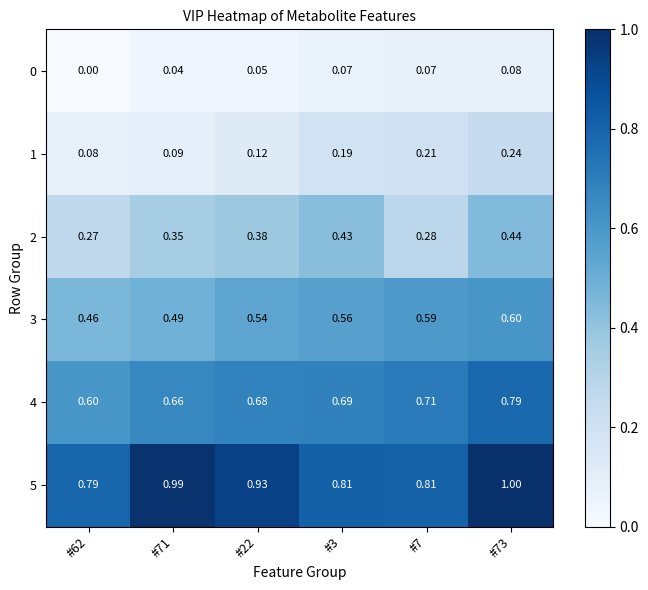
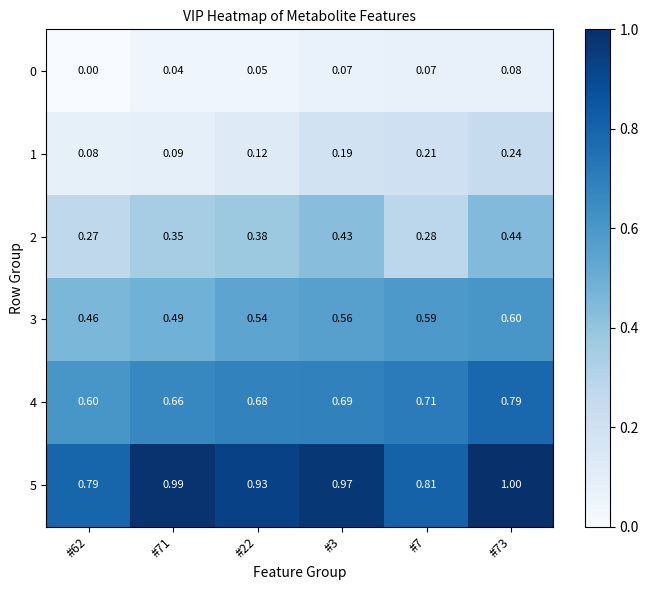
  {
    "0": {
      "#62": 0.00,
      "#71": 0.04,
      "#22": 0.05,
      "#3": 0.07,
      "#7": 0.07,
      "#73": 0.08
    },
    "1": {
      "#62": 0.08,
      "#71": 0.09,
      "#22": 0.12,
      "#3": 0.19,
      "#7": 0.21,
      "#73": 0.24
    },
    "2": {
      "#62": 0.27,
      "#71": 0.35,
      "#22": 0.38,
      "#3": 0.43,
      "#7": 0.28,
      "#73": 0.44
    },
    "3": {
      "#62": 0.46,
      "#71": 0.49,
      "#22": 0.54,
      "#3": 0.56,
      "#7": 0.59,
      "#73": 0.60
    },
    "4": {
      "#62": 0.60,
      "#71": 0.66,
      "#22": 0.68,
      "#3": 0.69,
      "#7": 0.71,
      "#73": 0.79
    },
    "5": {
      "#62": 0.79,
      "#71": 0.99,
      "#22": 0.93,
-     "#3": 0.81,
+     "#3": 0.97,
      "#7": 0.81,
      "#73": 1.00
    }
  }
